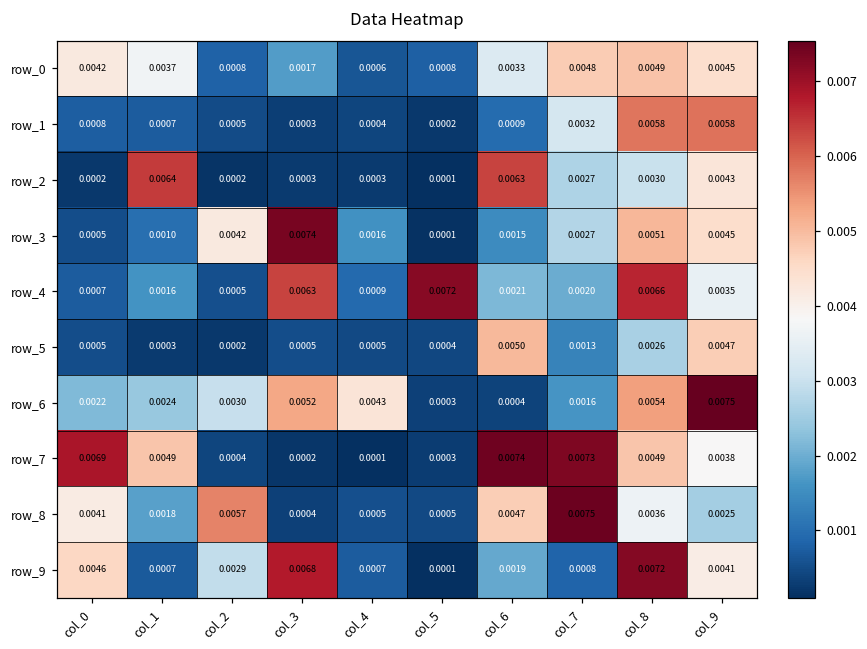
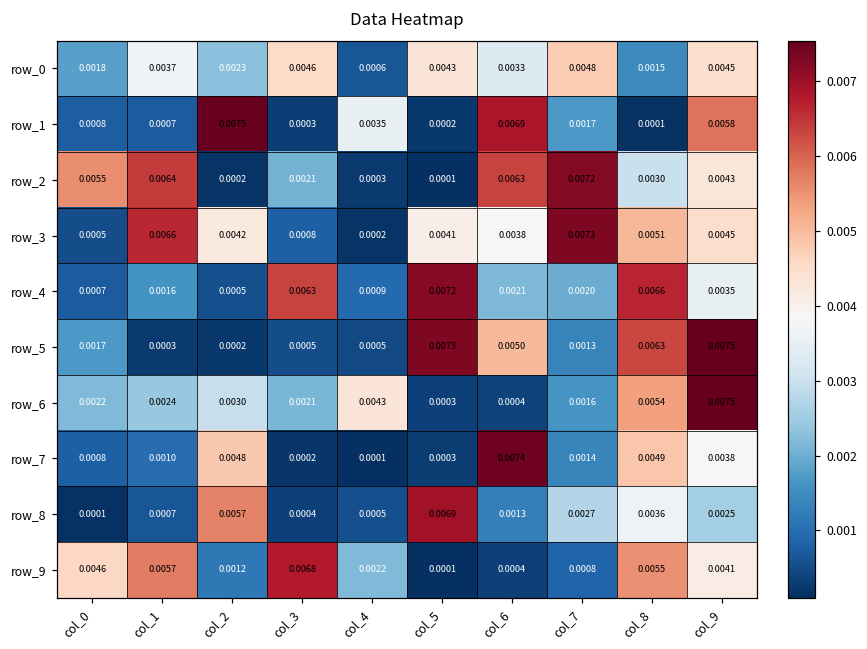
  {
    "row_0": {
-     "col_0": 0.0042,
+     "col_0": 0.0018,
      "col_1": 0.0037,
-     "col_2": 0.0008,
-     "col_3": 0.0017,
+     "col_2": 0.0023,
+     "col_3": 0.0046,
      "col_4": 0.0006,
-     "col_5": 0.0008,
+     "col_5": 0.0043,
      "col_6": 0.0033,
      "col_7": 0.0048,
-     "col_8": 0.0049,
+     "col_8": 0.0015,
      "col_9": 0.0045
    },
    "row_1": {
      "col_0": 0.0008,
      "col_1": 0.0007,
-     "col_2": 0.0005,
+     "col_2": 0.0075,
      "col_3": 0.0003,
-     "col_4": 0.0004,
+     "col_4": 0.0035,
      "col_5": 0.0002,
-     "col_6": 0.0009,
-     "col_7": 0.0032,
-     "col_8": 0.0058,
+     "col_6": 0.0069,
+     "col_7": 0.0017,
+     "col_8": 0.0001,
      "col_9": 0.0058
    },
    "row_2": {
-     "col_0": 0.0002,
+     "col_0": 0.0055,
      "col_1": 0.0064,
      "col_2": 0.0002,
-     "col_3": 0.0003,
+     "col_3": 0.0021,
      "col_4": 0.0003,
      "col_5": 0.0001,
      "col_6": 0.0063,
-     "col_7": 0.0027,
+     "col_7": 0.0072,
      "col_8": 0.0030,
      "col_9": 0.0043
    },
    "row_3": {
      "col_0": 0.0005,
-     "col_1": 0.0010,
+     "col_1": 0.0066,
      "col_2": 0.0042,
-     "col_3": 0.0074,
-     "col_4": 0.0016,
-     "col_5": 0.0001,
-     "col_6": 0.0015,
-     "col_7": 0.0027,
+     "col_3": 0.0008,
+     "col_4": 0.0002,
+     "col_5": 0.0041,
+     "col_6": 0.0038,
+     "col_7": 0.0073,
      "col_8": 0.0051,
      "col_9": 0.0045
    },
    "row_4": {
      "col_0": 0.0007,
      "col_1": 0.0016,
      "col_2": 0.0005,
      "col_3": 0.0063,
      "col_4": 0.0009,
      "col_5": 0.0072,
      "col_6": 0.0021,
      "col_7": 0.0020,
      "col_8": 0.0066,
      "col_9": 0.0035
    },
    "row_5": {
-     "col_0": 0.0005,
+     "col_0": 0.0017,
      "col_1": 0.0003,
      "col_2": 0.0002,
      "col_3": 0.0005,
      "col_4": 0.0005,
-     "col_5": 0.0004,
+     "col_5": 0.0073,
      "col_6": 0.0050,
      "col_7": 0.0013,
-     "col_8": 0.0026,
-     "col_9": 0.0047
+     "col_8": 0.0063,
+     "col_9": 0.0075
    },
    "row_6": {
      "col_0": 0.0022,
      "col_1": 0.0024,
      "col_2": 0.0030,
-     "col_3": 0.0052,
+     "col_3": 0.0021,
      "col_4": 0.0043,
      "col_5": 0.0003,
      "col_6": 0.0004,
      "col_7": 0.0016,
      "col_8": 0.0054,
      "col_9": 0.0075
    },
    "row_7": {
-     "col_0": 0.0069,
-     "col_1": 0.0049,
-     "col_2": 0.0004,
+     "col_0": 0.0008,
+     "col_1": 0.0010,
+     "col_2": 0.0048,
      "col_3": 0.0002,
      "col_4": 0.0001,
      "col_5": 0.0003,
      "col_6": 0.0074,
-     "col_7": 0.0073,
+     "col_7": 0.0014,
      "col_8": 0.0049,
      "col_9": 0.0038
    },
    "row_8": {
-     "col_0": 0.0041,
-     "col_1": 0.0018,
+     "col_0": 0.0001,
+     "col_1": 0.0007,
      "col_2": 0.0057,
      "col_3": 0.0004,
      "col_4": 0.0005,
-     "col_5": 0.0005,
-     "col_6": 0.0047,
-     "col_7": 0.0075,
+     "col_5": 0.0069,
+     "col_6": 0.0013,
+     "col_7": 0.0027,
      "col_8": 0.0036,
      "col_9": 0.0025
    },
    "row_9": {
      "col_0": 0.0046,
-     "col_1": 0.0007,
-     "col_2": 0.0029,
+     "col_1": 0.0057,
+     "col_2": 0.0012,
      "col_3": 0.0068,
-     "col_4": 0.0007,
+     "col_4": 0.0022,
      "col_5": 0.0001,
-     "col_6": 0.0019,
+     "col_6": 0.0004,
      "col_7": 0.0008,
-     "col_8": 0.0072,
+     "col_8": 0.0055,
      "col_9": 0.0041
    }
  }
